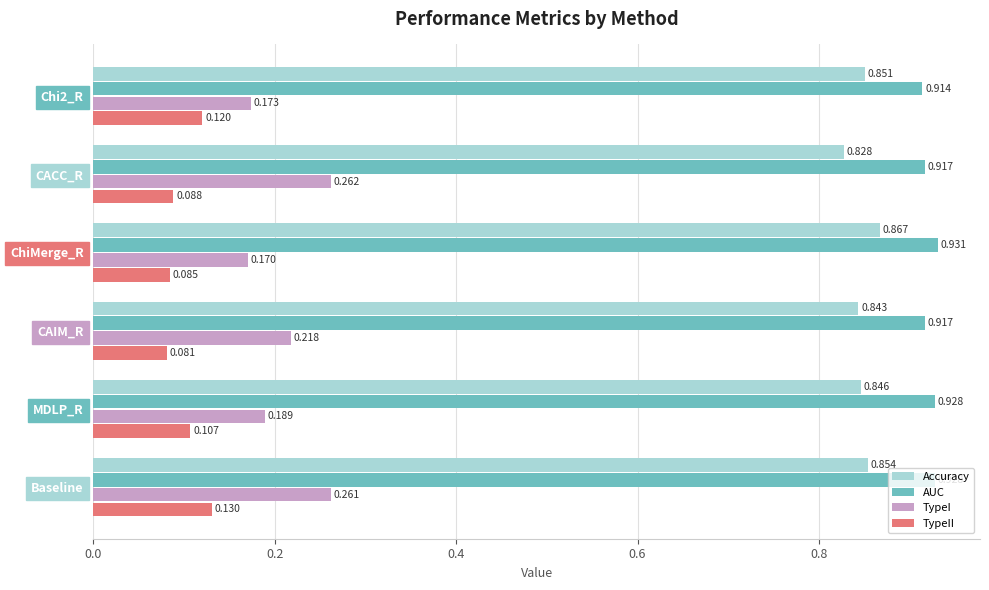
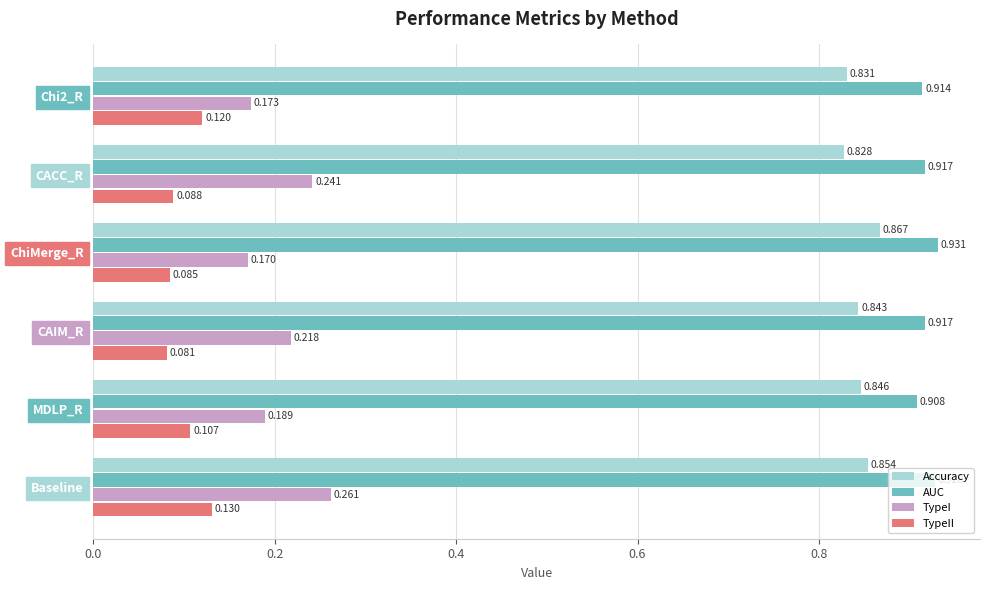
  {
    "Accuracy": {
-     "Chi2_R": 0.851,
+     "Chi2_R": 0.831,
      "CACC_R": 0.828,
      "ChiMerge_R": 0.867,
      "CAIM_R": 0.843,
      "MDLP_R": 0.846
    },
    "AUC": {
      "Chi2_R": 0.914,
      "CACC_R": 0.917,
      "ChiMerge_R": 0.931,
      "CAIM_R": 0.917,
-     "MDLP_R": 0.928
+     "MDLP_R": 0.908
    },
    "TypeI": {
      "Chi2_R": 0.173,
-     "CACC_R": 0.262,
+     "CACC_R": 0.241,
      "ChiMerge_R": 0.170,
      "CAIM_R": 0.218,
      "MDLP_R": 0.189,
      "Baseline": 0.261
    },
    "TypeII": {
      "Chi2_R": 0.120,
      "CACC_R": 0.088,
      "ChiMerge_R": 0.085,
      "CAIM_R": 0.081,
      "MDLP_R": 0.107,
      "Baseline": 0.130
    }
  }
